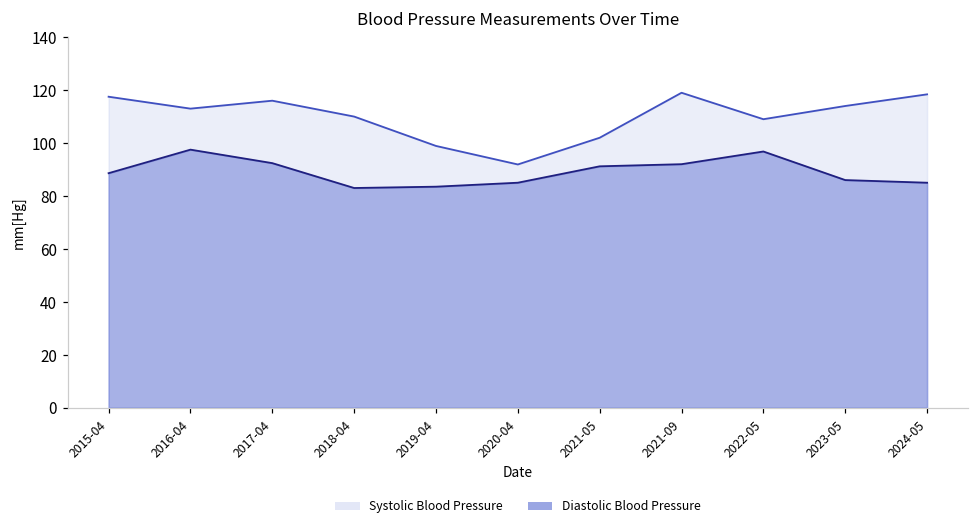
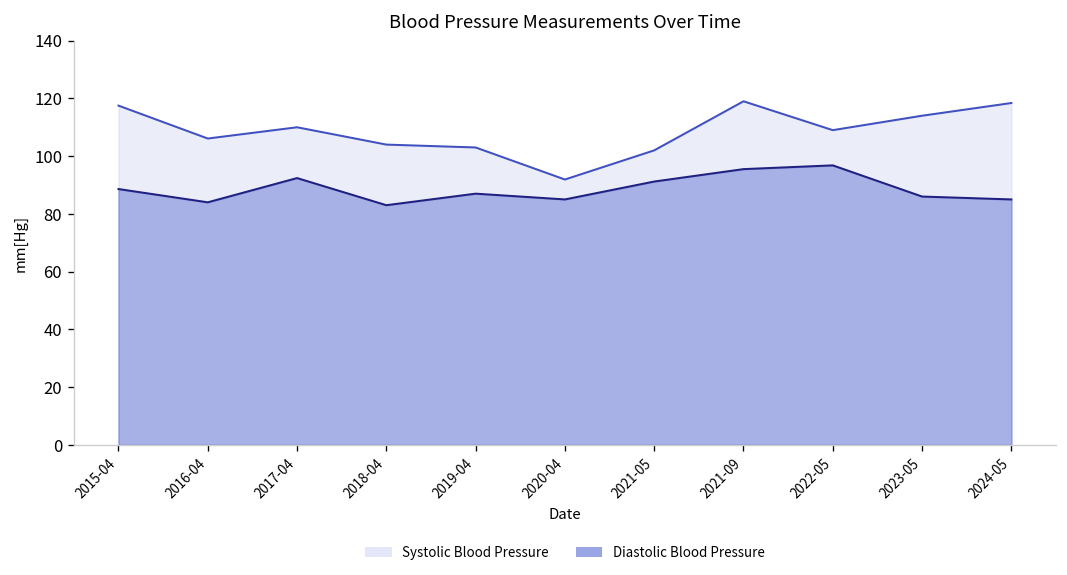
  {
    "Systolic Blood Pressure": {
      "2015-04": 118,
-     "2016-04": 113,
-     "2017-04": 116,
-     "2018-04": 110,
-     "2019-04": 99,
+     "2016-04": 106,
+     "2017-04": 110,
+     "2018-04": 104,
+     "2019-04": 103,
      "2020-04": 92,
      "2021-05": 102,
      "2021-09": 119,
      "2022-05": 109,
      "2023-05": 114,
      "2024-05": 118
    },
    "Diastolic Blood Pressure": {
      "2015-04": 89,
-     "2016-04": 98,
+     "2016-04": 84,
      "2017-04": 92,
      "2018-04": 83,
-     "2019-04": 84,
+     "2019-04": 87,
      "2020-04": 85,
      "2021-05": 91,
-     "2021-09": 92,
+     "2021-09": 96,
      "2022-05": 97,
      "2023-05": 86,
      "2024-05": 85
    }
  }
